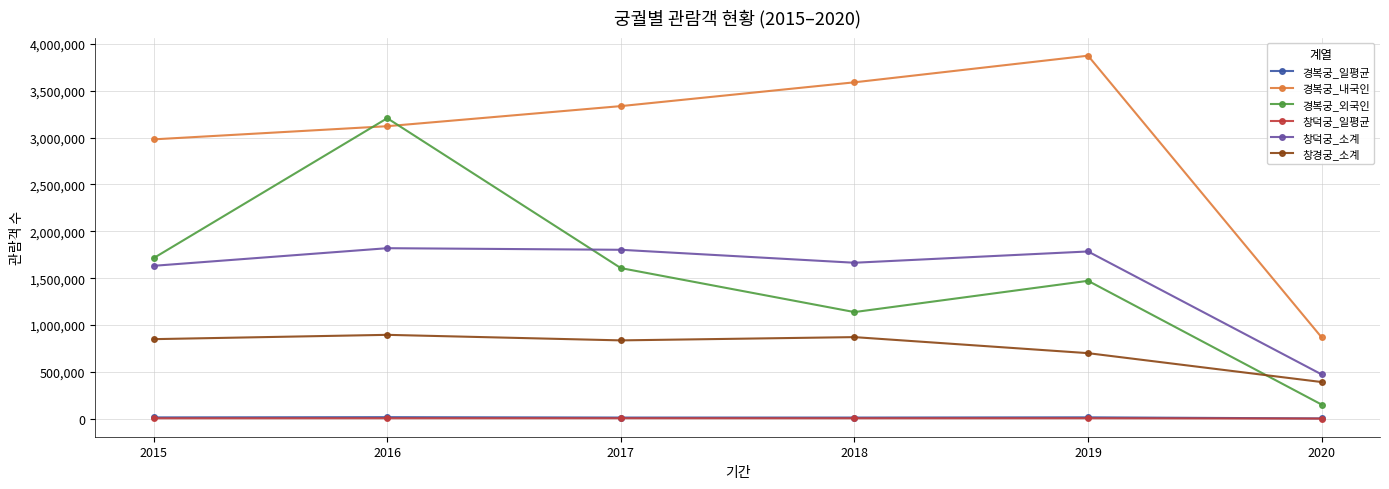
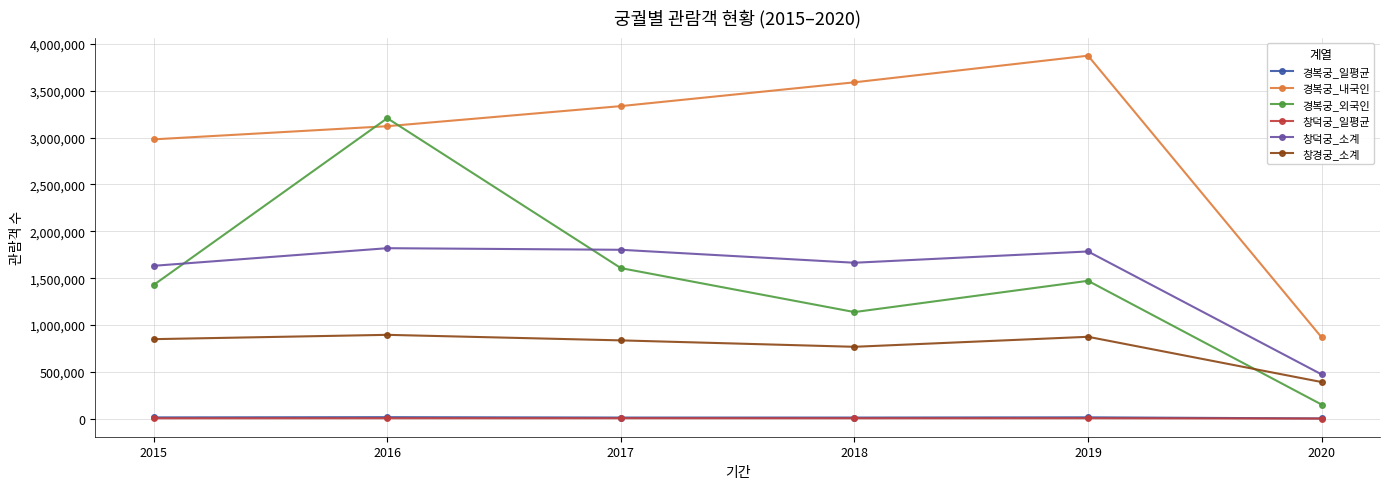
  {
    "경복궁_내국인": {
      "2015": "3,000,000",
      "2016": "3,100,000",
      "2017": "3,300,000",
      "2018": "3,600,000",
      "2019": "3,900,000",
      "2020": "900,000"
    },
    "경복궁_외국인": {
-     "2015": "1,700,000",
+     "2015": "1,400,000",
      "2016": "3,200,000",
      "2017": "1,600,000",
      "2018": "1,100,000",
      "2019": "1,500,000",
      "2020": "200,000"
    },
    "창경궁_소계": {
      "2015": "800,000",
      "2016": "900,000",
      "2017": "800,000",
-     "2018": "900,000",
-     "2019": "700,000",
+     "2018": "800,000",
+     "2019": "900,000",
      "2020": "400,000"
    }
  }
